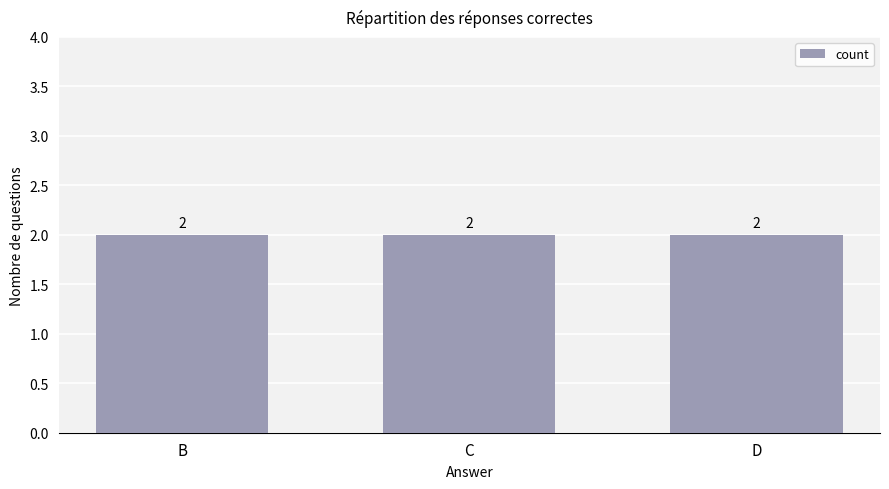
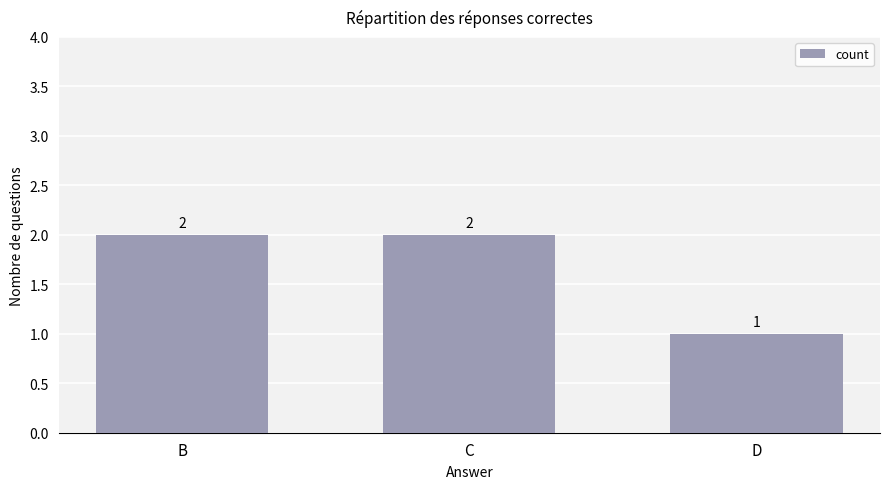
  {
    "B": 2,
    "C": 2,
-   "D": 2
+   "D": 1
  }
